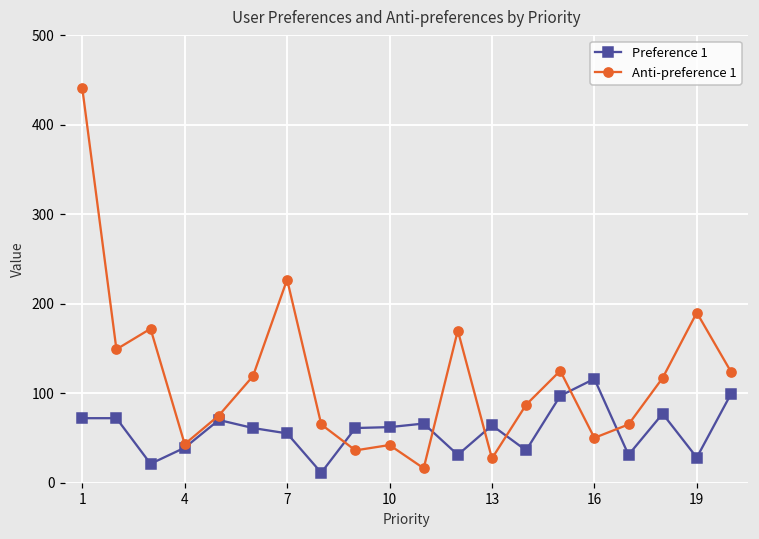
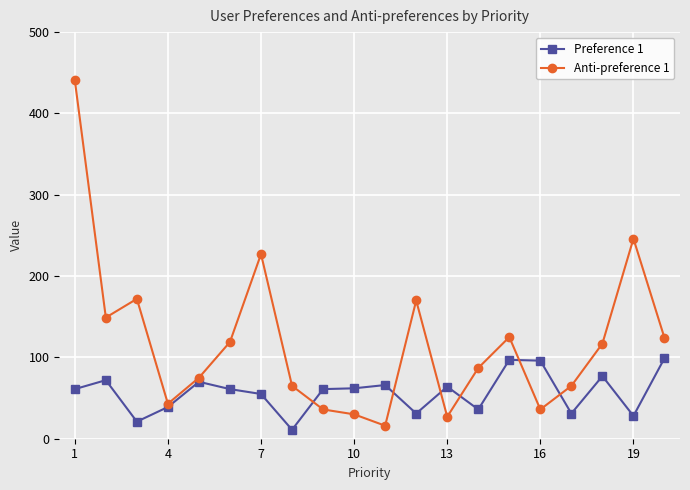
  {
    "Preference 1": {
-     "1": 70,
+     "1": 60,
      "4": 40,
      "7": 60,
      "10": 60,
      "13": 60,
-     "16": 120,
+     "16": 100,
      "19": 30
    },
    "Anti-preference 1": {
      "1": 440,
      "4": 40,
      "7": 230,
-     "10": 40,
+     "10": 30,
      "13": 30,
-     "16": 50,
-     "19": 190
+     "16": 40,
+     "19": 250
    }
  }
